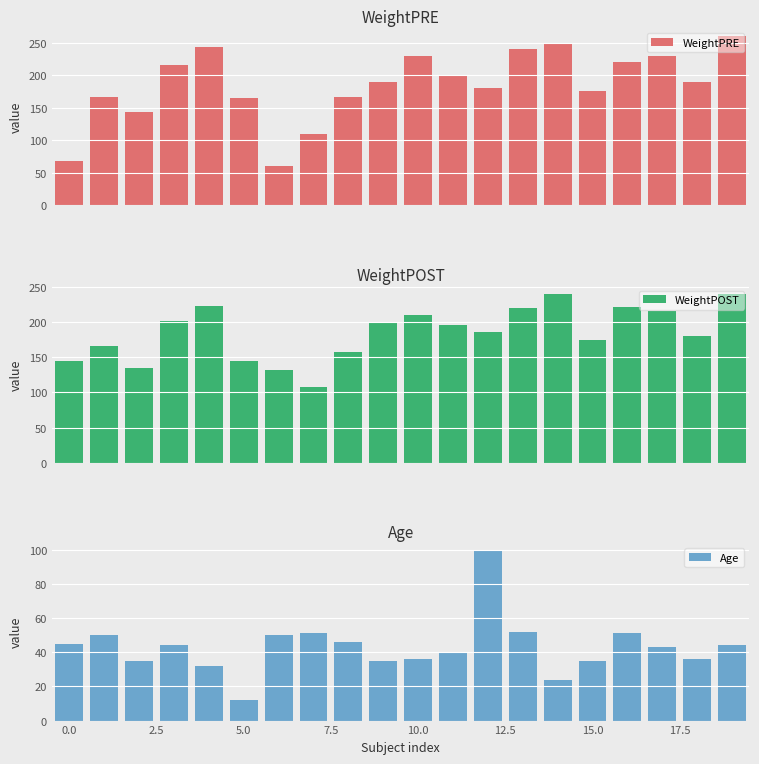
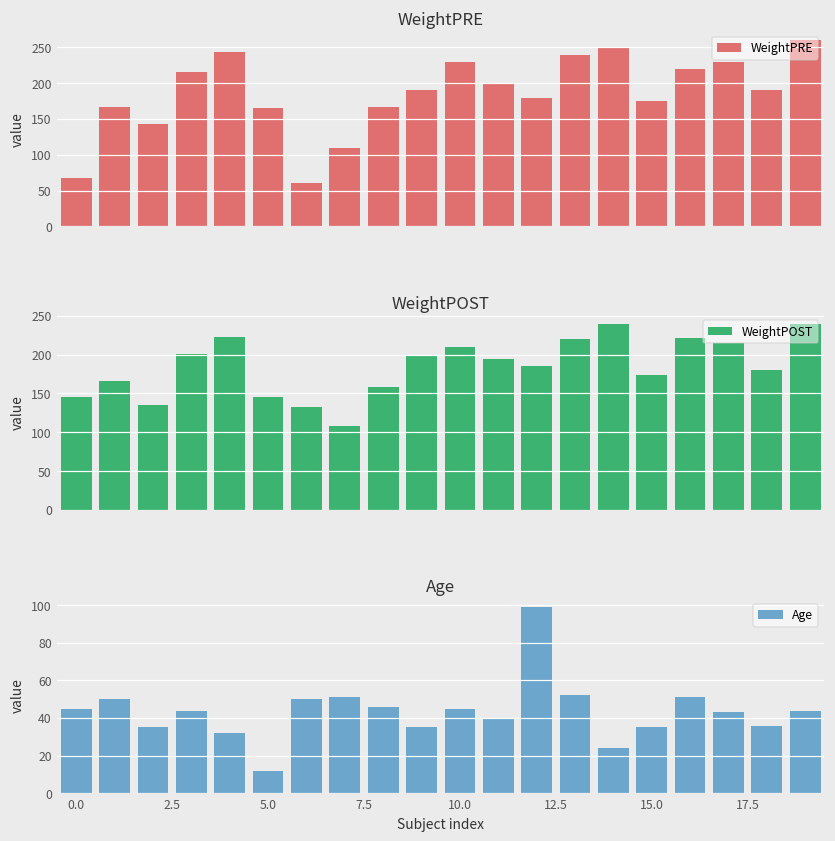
  {
    "Age": {
      "0.0": 45,
      "5.0": 12,
-     "10.0": 36,
+     "10.0": 45,
      "15.0": 35
    }
  }
